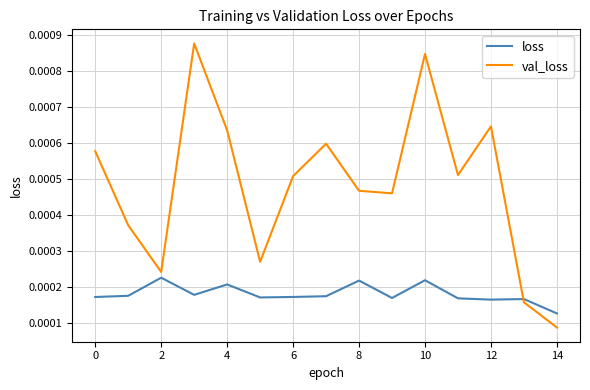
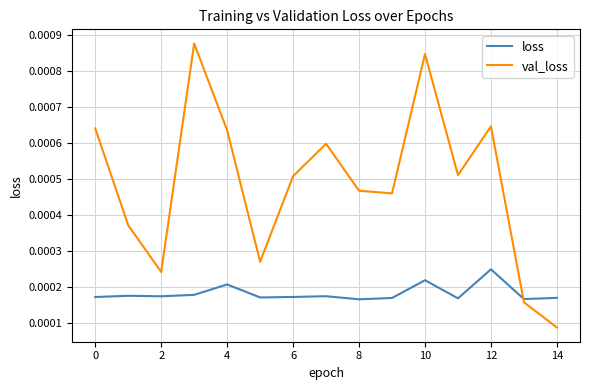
  {
    "loss": {
      "0": 0.00017,
-     "2": 0.00023,
+     "2": 0.00017,
      "4": 0.00021,
      "6": 0.00017,
-     "8": 0.00022,
+     "8": 0.00017,
      "10": 0.00022,
-     "12": 0.00017,
-     "14": 0.00013
+     "12": 0.00025,
+     "14": 0.00017
    },
    "val_loss": {
-     "0": 0.00058,
+     "0": 0.00064,
      "2": 0.00024,
      "4": 0.00064,
      "6": 0.00051,
      "8": 0.00047,
      "10": 0.00085,
      "12": 0.00065,
      "14": 0.00009
    }
  }
